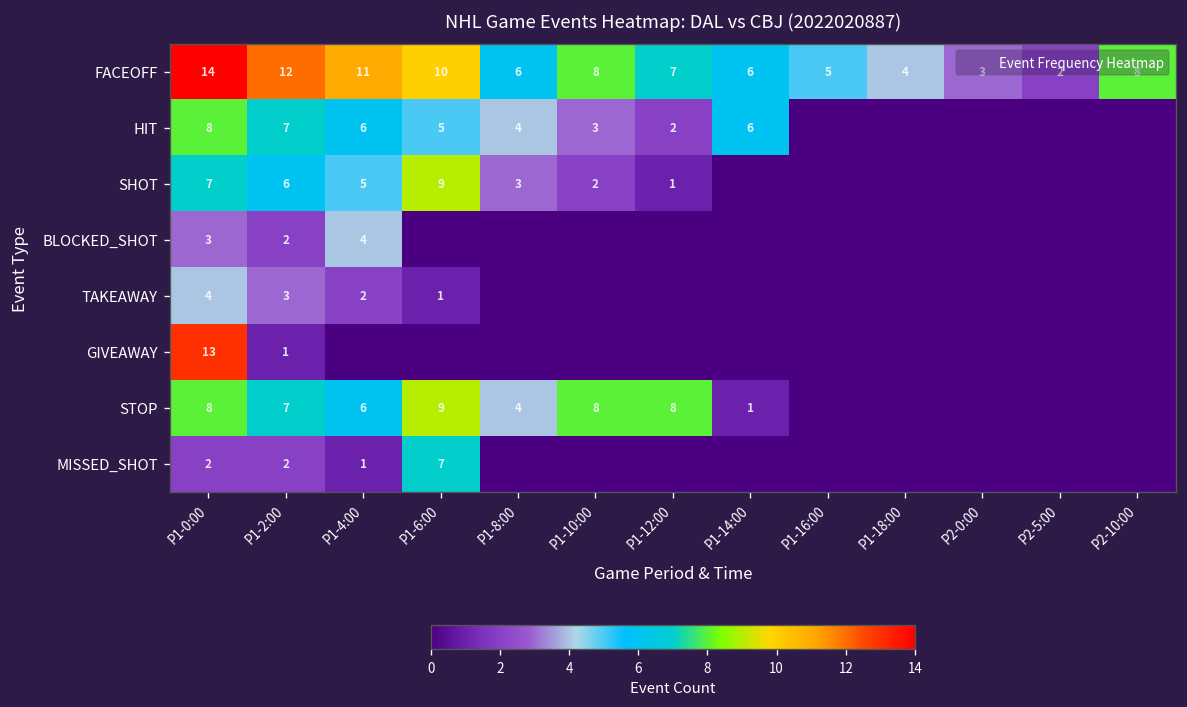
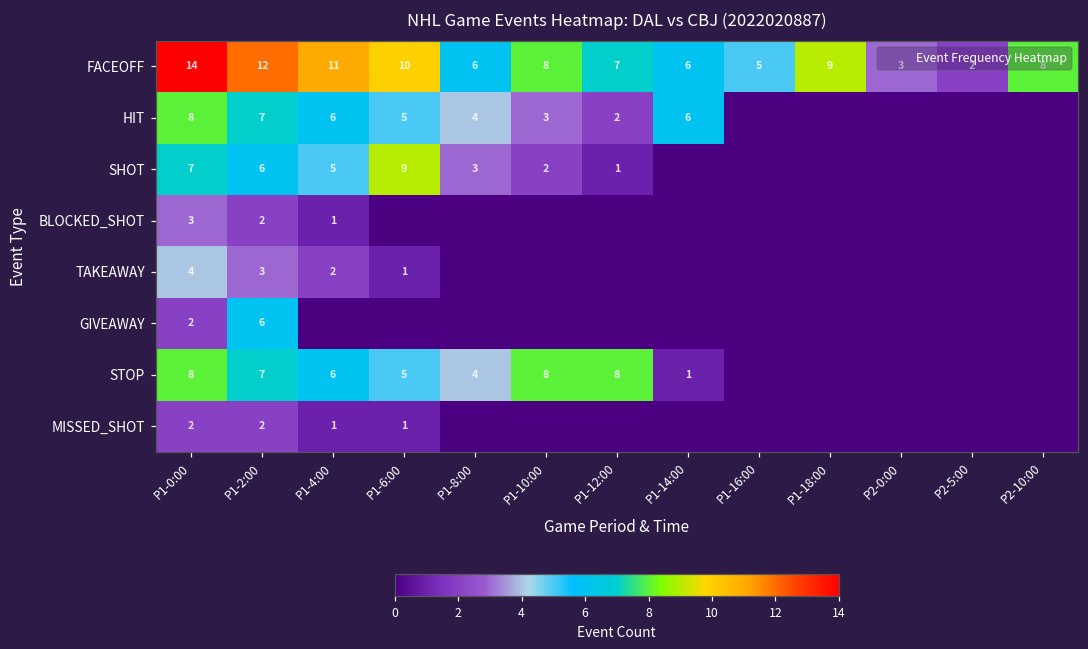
  {
    "FACEOFF": {
      "P1-0:00": 14,
      "P1-2:00": 12,
      "P1-4:00": 11,
      "P1-6:00": 10,
      "P1-8:00": 6,
      "P1-10:00": 8,
      "P1-12:00": 7,
      "P1-14:00": 6,
      "P1-16:00": 5,
-     "P1-18:00": 4
+     "P1-18:00": 9
    },
    "HIT": {
      "P1-0:00": 8,
      "P1-2:00": 7,
      "P1-4:00": 6,
      "P1-6:00": 5,
      "P1-8:00": 4,
      "P1-10:00": 3,
      "P1-12:00": 2,
      "P1-14:00": 6
    },
    "SHOT": {
      "P1-0:00": 7,
      "P1-2:00": 6,
      "P1-4:00": 5,
      "P1-6:00": 9,
      "P1-8:00": 3,
      "P1-10:00": 2,
      "P1-12:00": 1
    },
    "BLOCKED_SHOT": {
      "P1-0:00": 3,
      "P1-2:00": 2,
-     "P1-4:00": 4
+     "P1-4:00": 1
    },
    "TAKEAWAY": {
      "P1-0:00": 4,
      "P1-2:00": 3,
      "P1-4:00": 2,
      "P1-6:00": 1
    },
    "GIVEAWAY": {
-     "P1-0:00": 13,
-     "P1-2:00": 1
+     "P1-0:00": 2,
+     "P1-2:00": 6
    },
    "STOP": {
      "P1-0:00": 8,
      "P1-2:00": 7,
      "P1-4:00": 6,
-     "P1-6:00": 9,
+     "P1-6:00": 5,
      "P1-8:00": 4,
      "P1-10:00": 8,
      "P1-12:00": 8,
      "P1-14:00": 1
    },
    "MISSED_SHOT": {
      "P1-0:00": 2,
      "P1-2:00": 2,
      "P1-4:00": 1,
-     "P1-6:00": 7
+     "P1-6:00": 1
    }
  }
